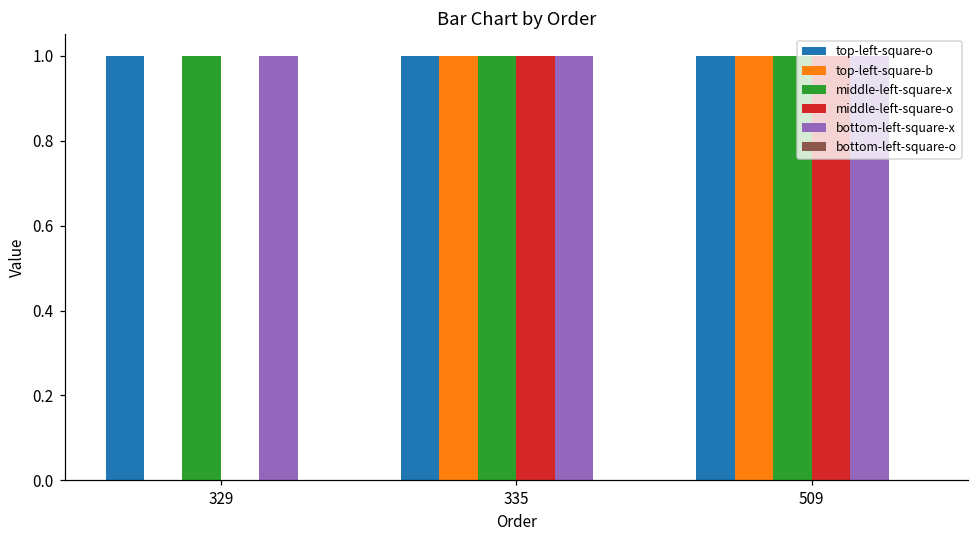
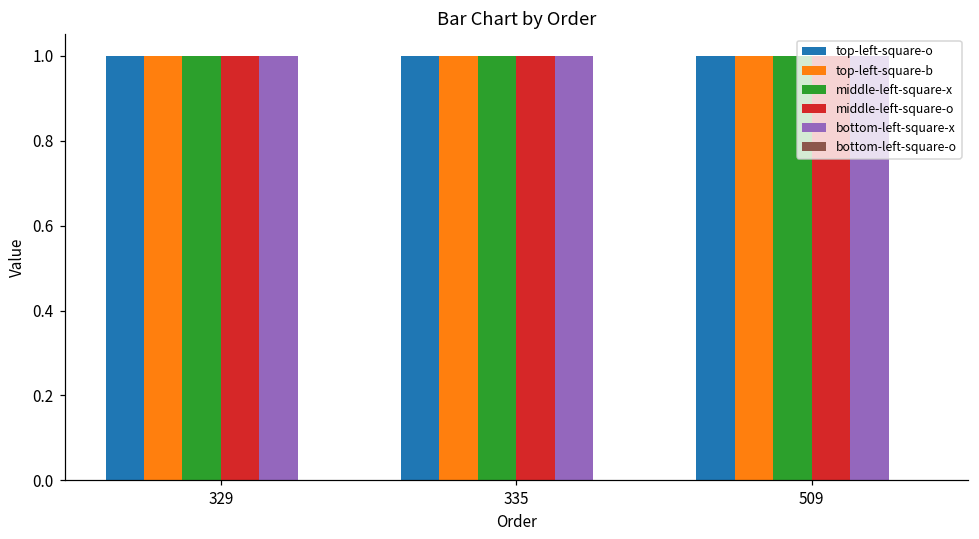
  {
    "top-left-square-o": {
      "329": 1,
      "335": 1,
      "509": 1
    },
    "top-left-square-b": {
-     "329": 0,
+     "329": 1,
      "335": 1,
      "509": 1
    },
    "middle-left-square-x": {
      "329": 1,
      "335": 1,
      "509": 1
    },
    "middle-left-square-o": {
-     "329": 0,
+     "329": 1,
      "335": 1
    },
    "bottom-left-square-x": {
      "329": 1,
      "335": 1
    },
    "bottom-left-square-o": {
      "329": 0,
      "335": 0,
      "509": 0
    }
  }
